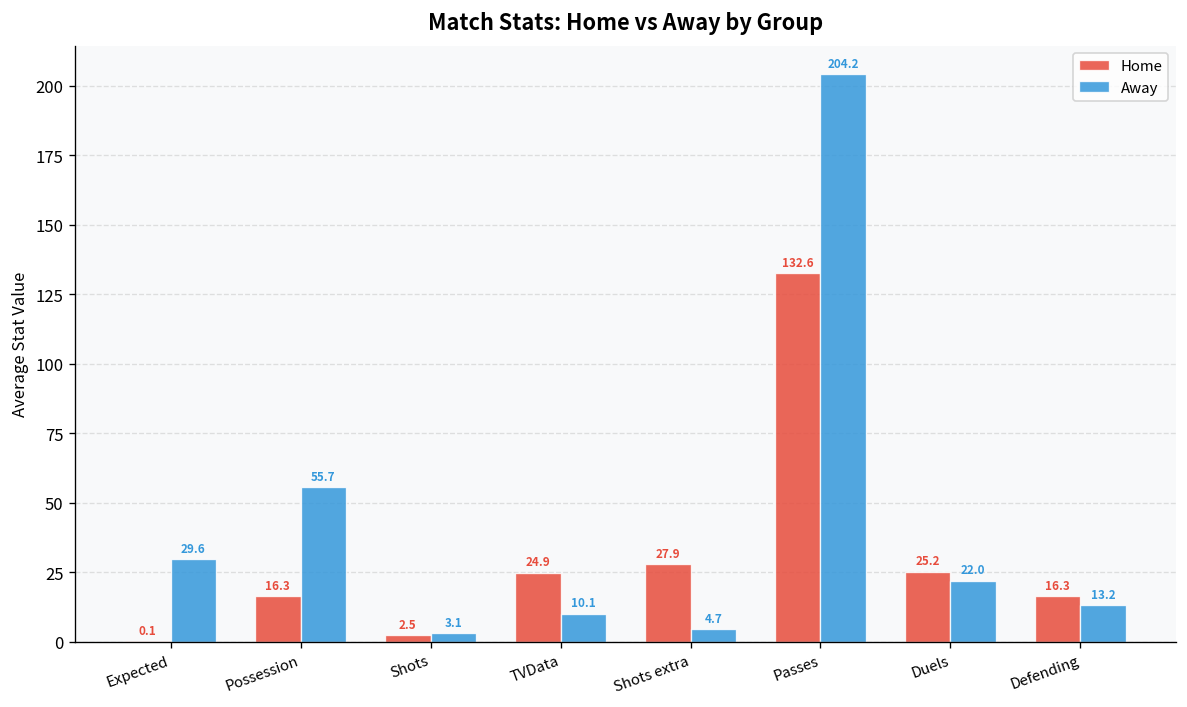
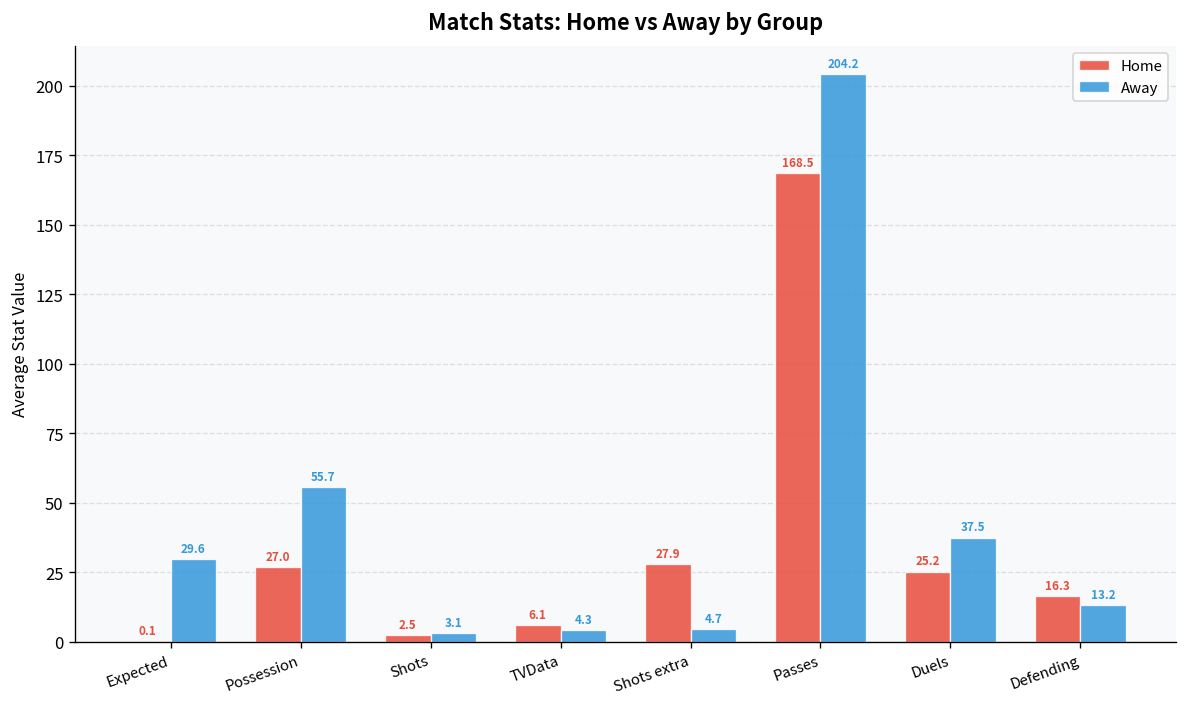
  {
    "Home": {
      "Expected": 0.1,
-     "Possession": 16.3,
+     "Possession": 27.0,
      "Shots": 2.5,
-     "TVData": 24.9,
+     "TVData": 6.1,
      "Shots extra": 27.9,
-     "Passes": 132.6,
+     "Passes": 168.5,
      "Duels": 25.2,
      "Defending": 16.3
    },
    "Away": {
      "Expected": 29.6,
      "Possession": 55.7,
      "Shots": 3.1,
-     "TVData": 10.1,
+     "TVData": 4.3,
      "Shots extra": 4.7,
      "Passes": 204.2,
-     "Duels": 22.0,
+     "Duels": 37.5,
      "Defending": 13.2
    }
  }
